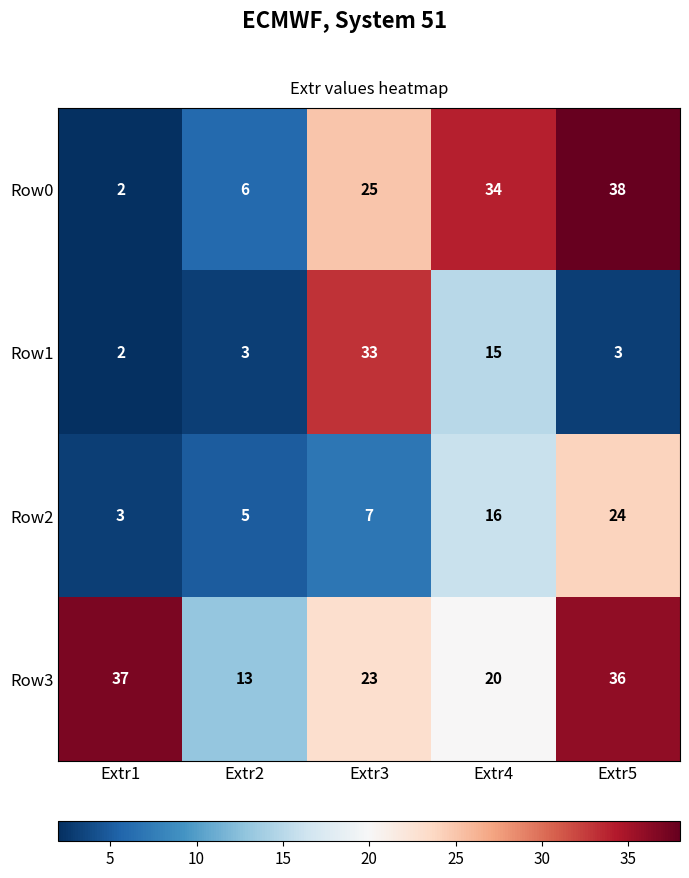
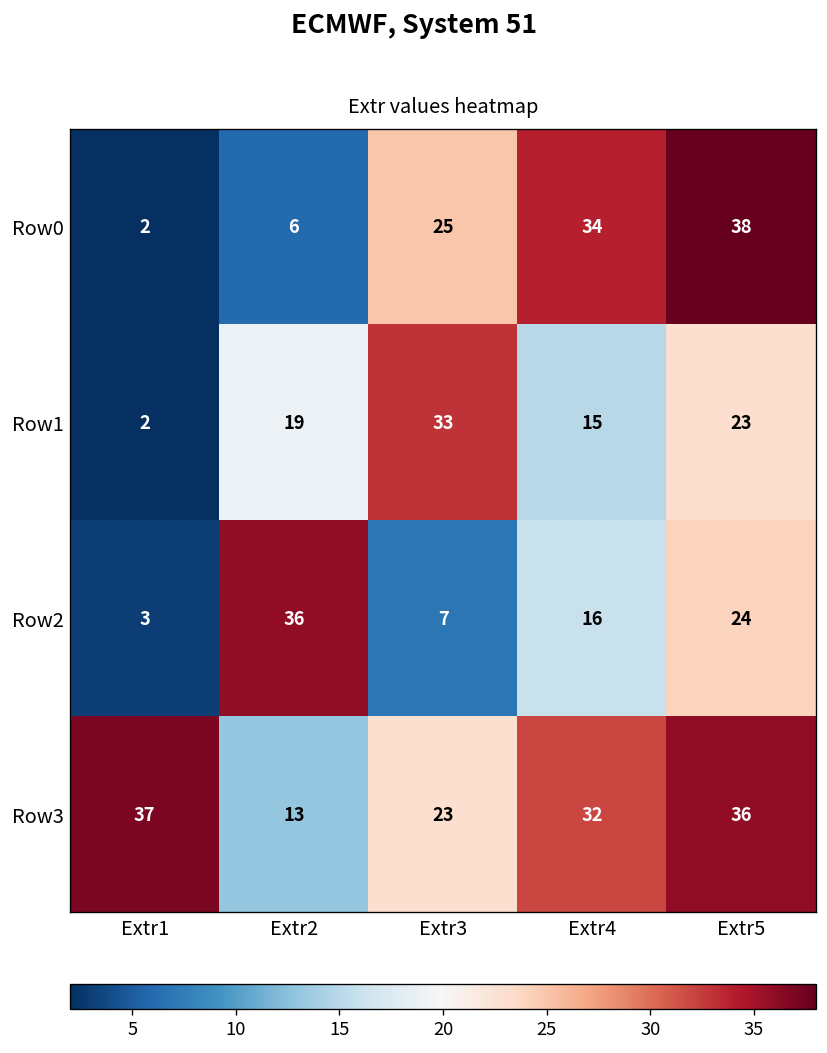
  {
    "Row0": {
      "Extr1": 2,
      "Extr2": 6,
      "Extr3": 25,
      "Extr4": 34,
      "Extr5": 38
    },
    "Row1": {
      "Extr1": 2,
-     "Extr2": 3,
+     "Extr2": 19,
      "Extr3": 33,
      "Extr4": 15,
-     "Extr5": 3
+     "Extr5": 23
    },
    "Row2": {
      "Extr1": 3,
-     "Extr2": 5,
+     "Extr2": 36,
      "Extr3": 7,
      "Extr4": 16,
      "Extr5": 24
    },
    "Row3": {
      "Extr1": 37,
      "Extr2": 13,
      "Extr3": 23,
-     "Extr4": 20,
+     "Extr4": 32,
      "Extr5": 36
    }
  }
